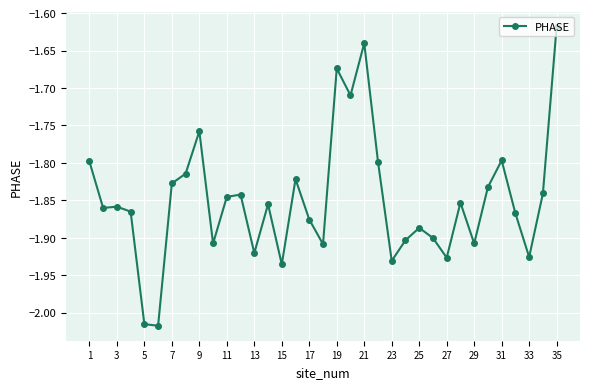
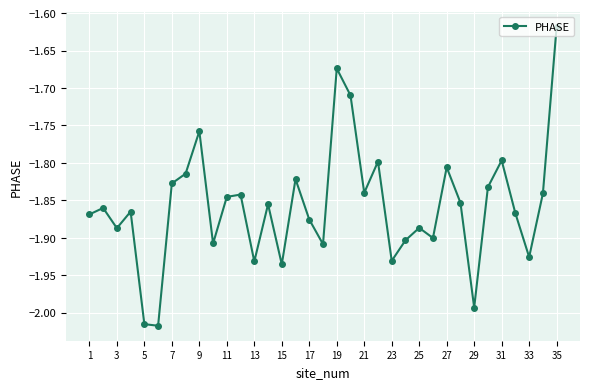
  {
-   "1": -1.80,
-   "3": -1.86,
+   "1": -1.87,
+   "3": -1.89,
    "5": -2.02,
    "7": -1.83,
    "9": -1.76,
    "11": -1.85,
-   "13": -1.92,
+   "13": -1.93,
    "15": -1.94,
    "17": -1.88,
    "19": -1.67,
-   "21": -1.64,
+   "21": -1.84,
    "23": -1.93,
    "25": -1.89,
-   "27": -1.93,
-   "29": -1.91,
+   "27": -1.81,
+   "29": -1.99,
    "31": -1.80,
    "33": -1.93
  }
